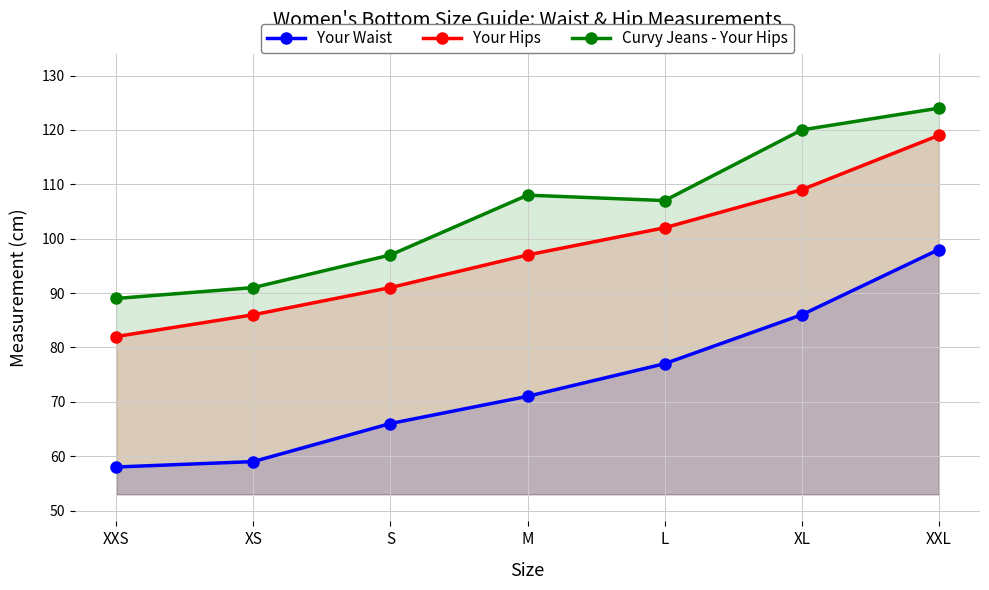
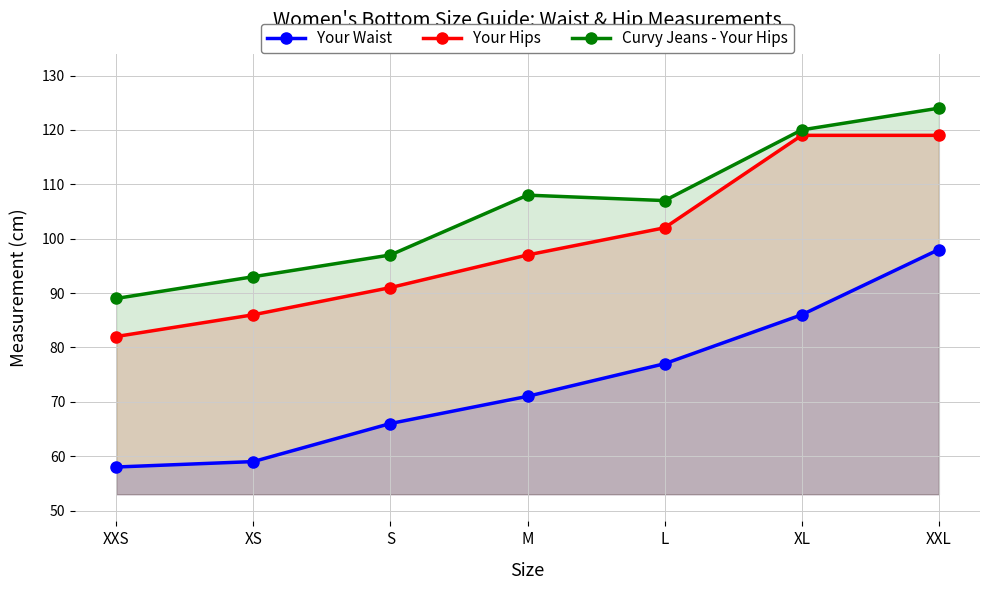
  {
    "Your Waist": {
      "XXS": 58,
      "XS": 59,
      "S": 66,
      "M": 71,
      "L": 77,
      "XL": 86,
      "XXL": 98
    },
    "Your Hips": {
      "XXS": 82,
      "XS": 86,
      "S": 91,
      "M": 97,
      "L": 102,
-     "XL": 109,
+     "XL": 119,
      "XXL": 119
    },
    "Curvy Jeans - Your Hips": {
      "XXS": 89,
-     "XS": 91,
+     "XS": 93,
      "S": 97,
      "M": 108,
      "L": 107,
      "XL": 120,
      "XXL": 124
    }
  }
